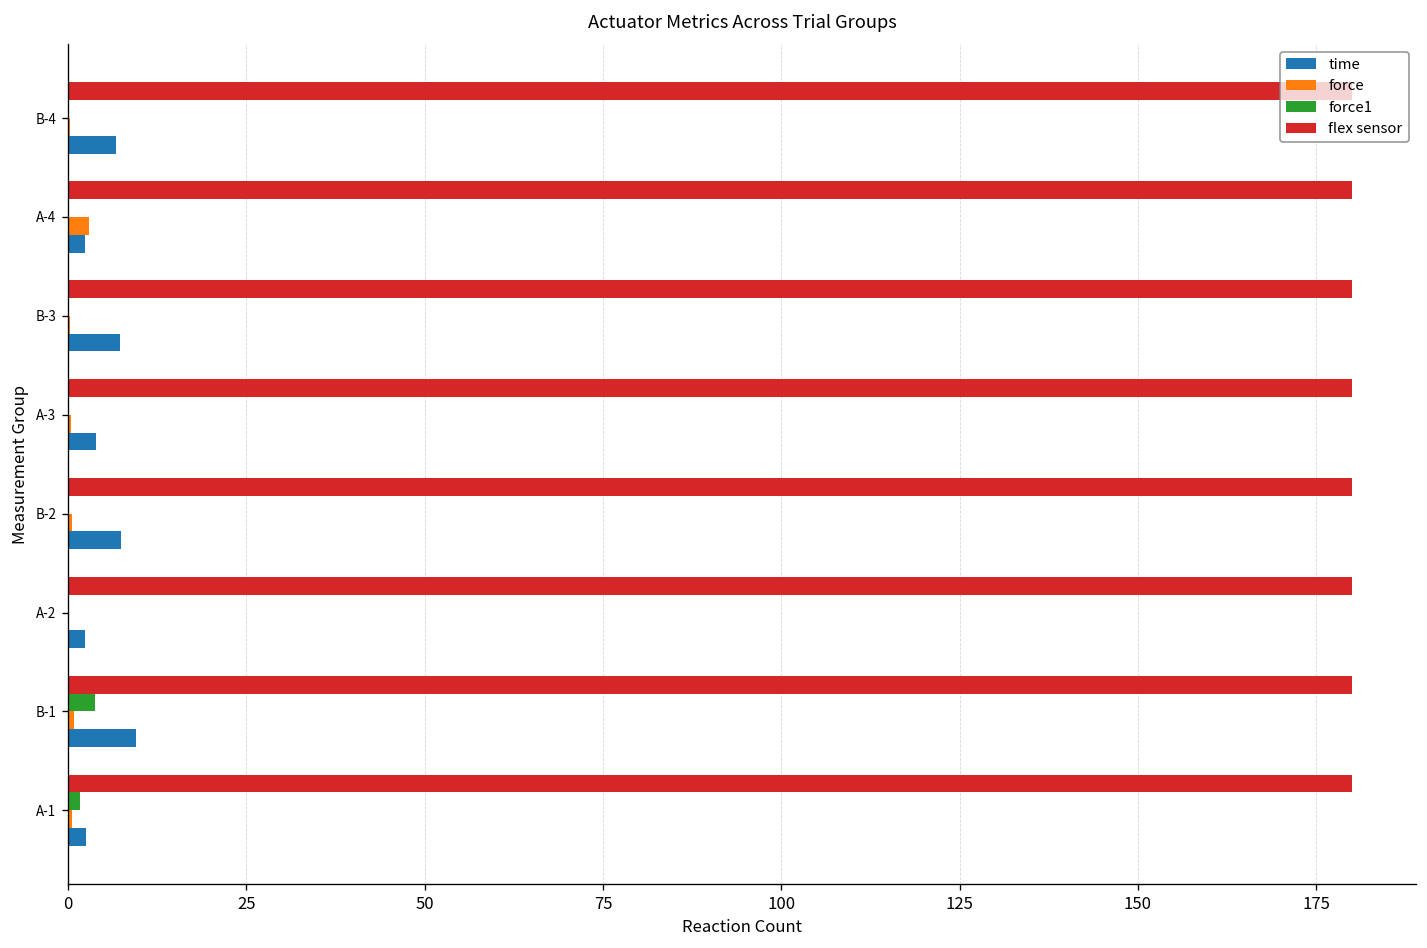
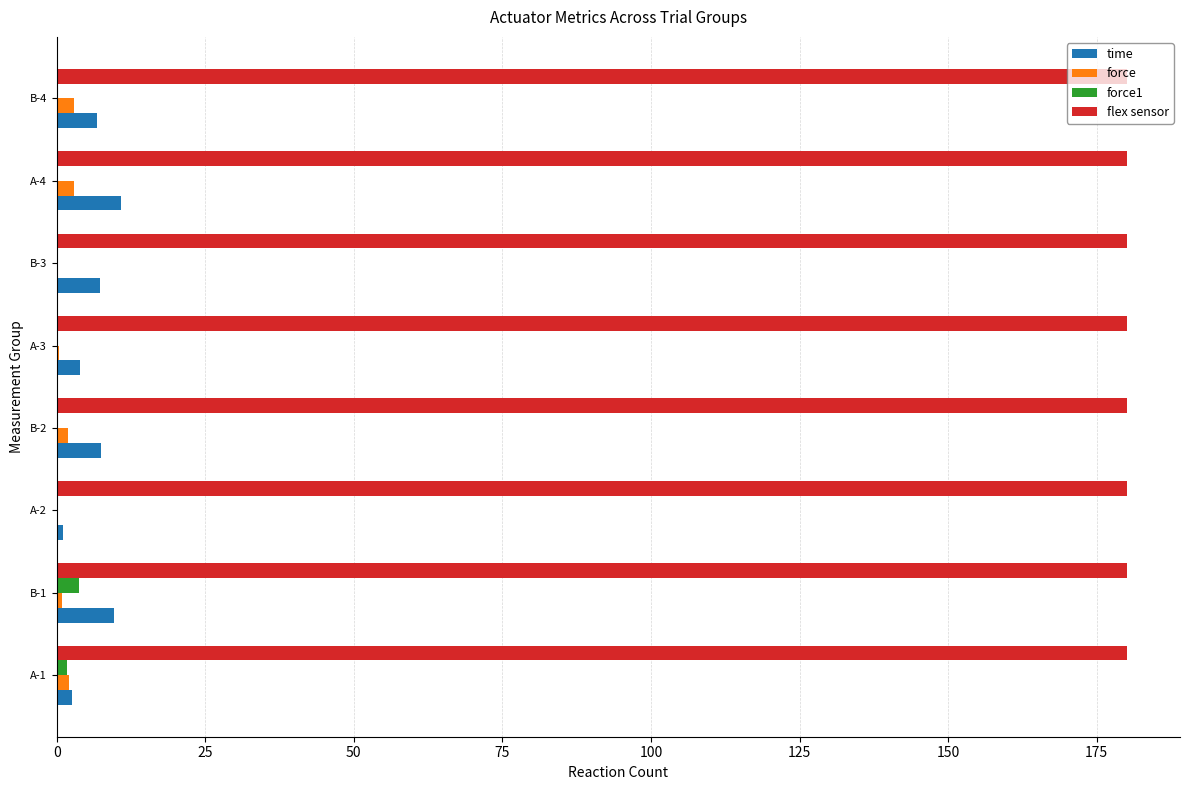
  {
    "time": {
      "B-4": 7,
-     "A-4": 2,
+     "A-4": 11,
      "B-3": 7,
      "A-3": 4,
      "B-2": 7,
-     "A-2": 2,
+     "A-2": 1,
      "B-1": 10,
      "A-1": 3
    },
    "force": {
-     "B-4": 0,
+     "B-4": 3,
      "A-4": 3,
      "A-3": 0,
-     "B-2": 1,
+     "B-2": 2,
      "B-1": 1,
-     "A-1": 1
+     "A-1": 2
    },
    "force1": {
      "B-1": 4,
      "A-1": 2
    },
    "flex sensor": {
      "A-4": 180,
      "B-3": 180,
      "A-3": 180,
      "B-2": 180,
      "A-2": 180,
      "B-1": 180,
      "A-1": 180
    }
  }
